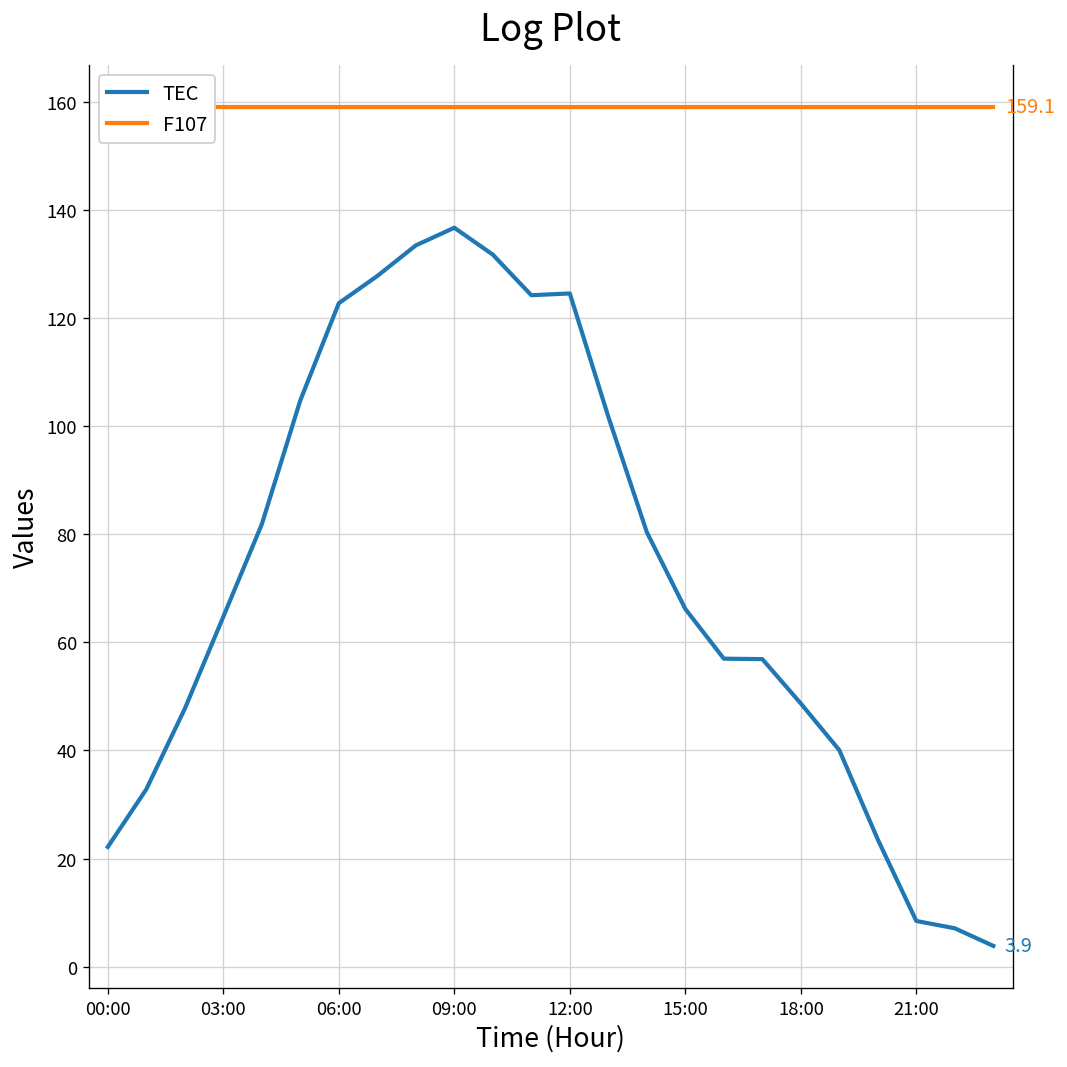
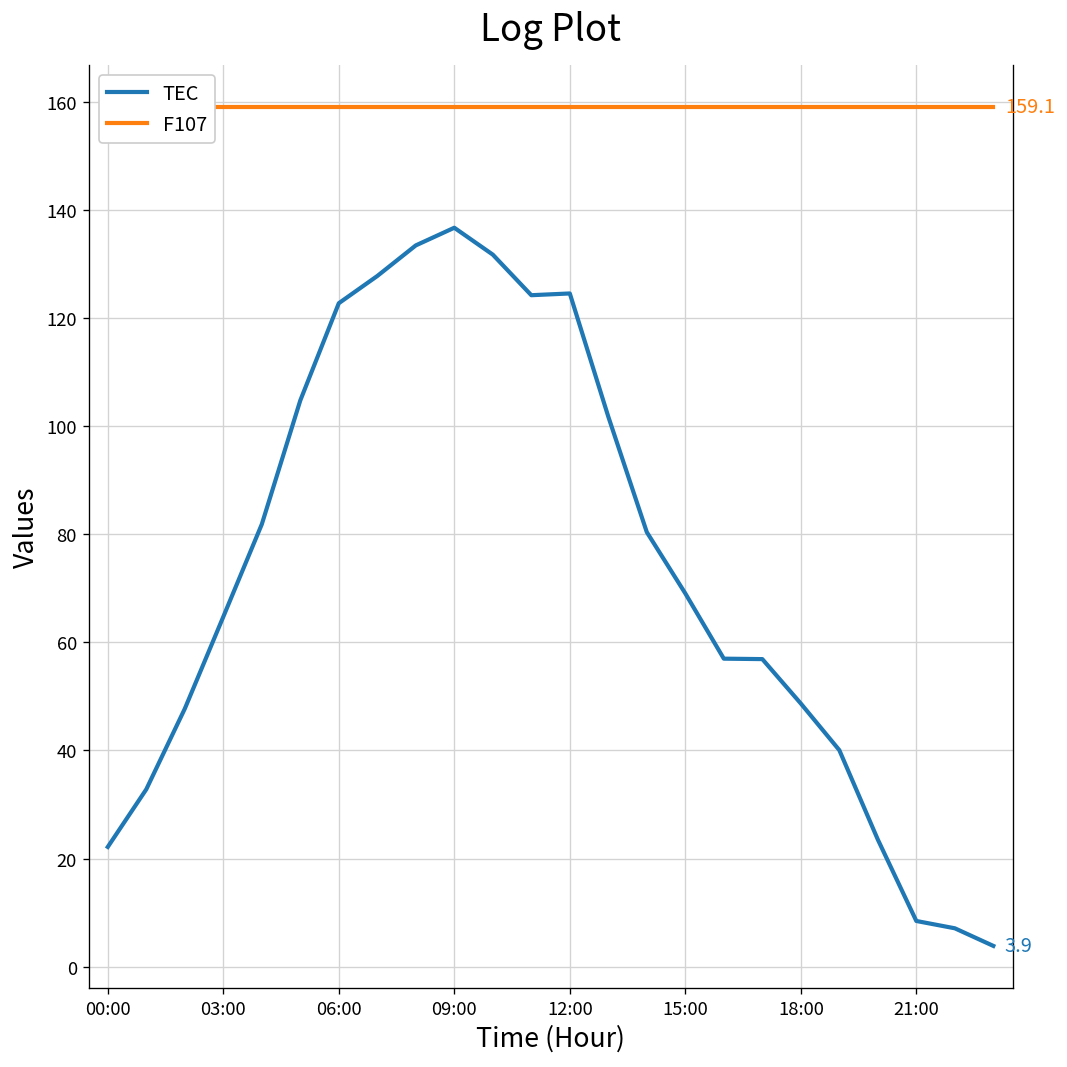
  {
    "TEC": {
      "00:00": 22,
      "03:00": 65,
      "06:00": 123,
      "09:00": 137,
      "12:00": 125,
-     "15:00": 66,
+     "15:00": 69,
      "18:00": 49,
      "21:00": 8
    },
    "F107": {
      "03:00": 159,
      "06:00": 159,
      "09:00": 159,
      "12:00": 159,
      "15:00": 159,
      "18:00": 159,
      "21:00": 159
    }
  }
